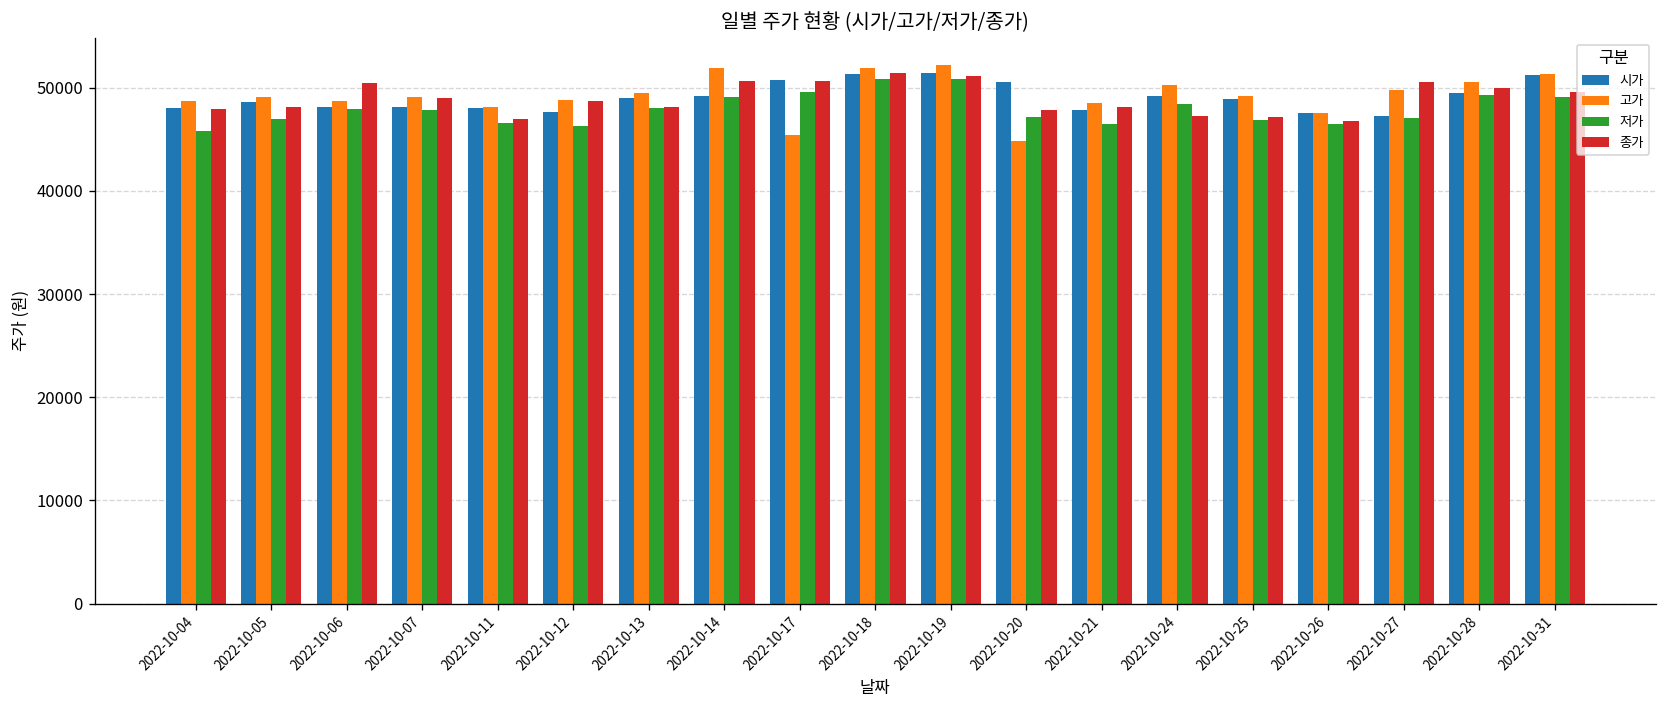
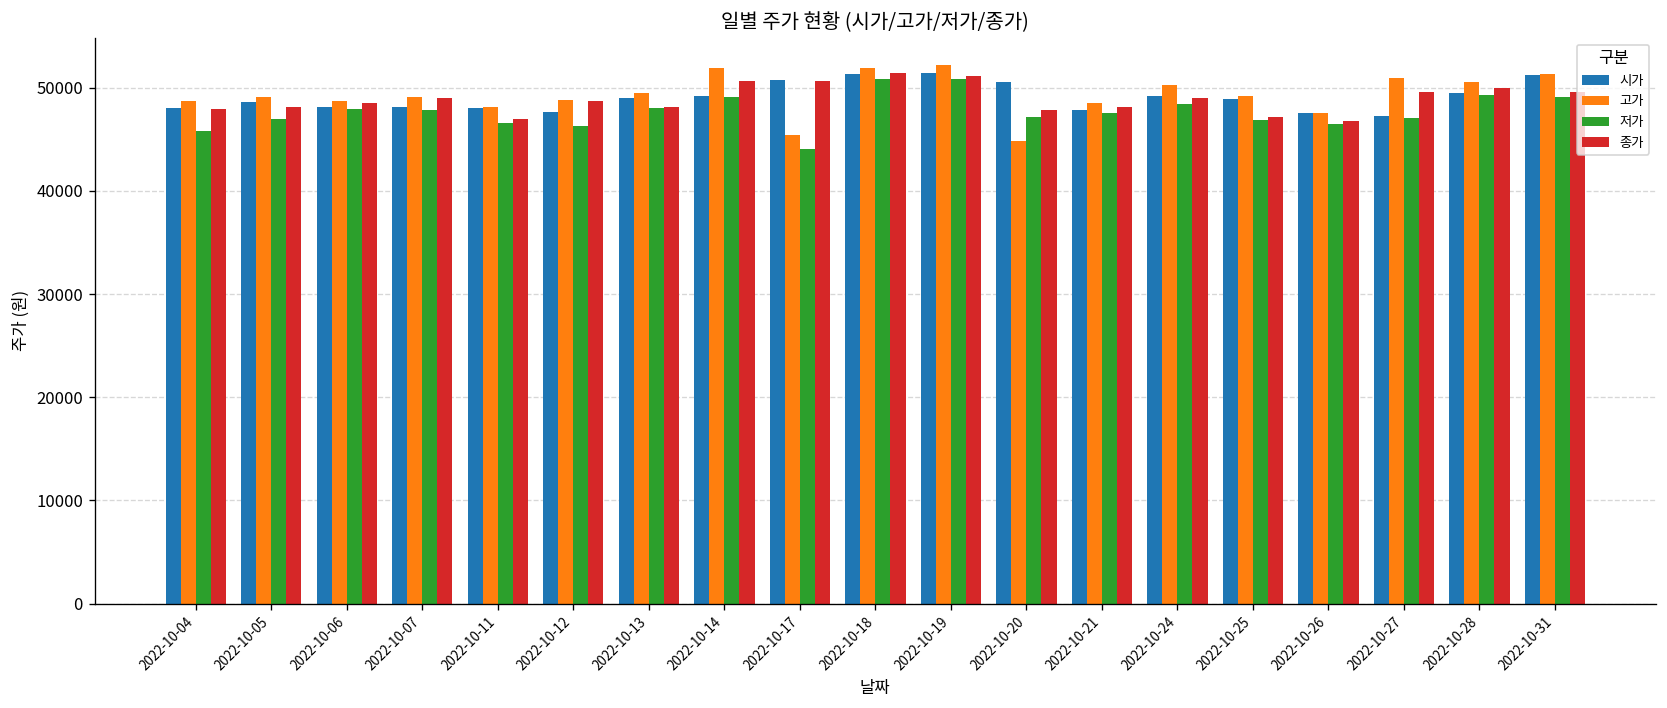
  {
    "시가": {
      "2022-10-04": 48000,
      "2022-10-05": 49000,
      "2022-10-06": 48000,
      "2022-10-07": 48000,
      "2022-10-11": 48000,
      "2022-10-12": 48000,
      "2022-10-13": 49000,
      "2022-10-14": 49000,
      "2022-10-17": 51000,
      "2022-10-18": 51000,
      "2022-10-19": 51000,
      "2022-10-20": 51000,
      "2022-10-21": 48000,
      "2022-10-24": 49000,
      "2022-10-25": 49000,
      "2022-10-26": 48000,
      "2022-10-27": 47000,
      "2022-10-28": 50000,
      "2022-10-31": 51000
    },
    "고가": {
      "2022-10-04": 49000,
      "2022-10-05": 49000,
      "2022-10-06": 49000,
      "2022-10-07": 49000,
      "2022-10-11": 48000,
      "2022-10-12": 49000,
      "2022-10-13": 49000,
      "2022-10-14": 52000,
      "2022-10-17": 45000,
      "2022-10-18": 52000,
      "2022-10-19": 52000,
      "2022-10-20": 45000,
      "2022-10-21": 49000,
      "2022-10-24": 50000,
      "2022-10-25": 49000,
      "2022-10-26": 48000,
-     "2022-10-27": 50000,
+     "2022-10-27": 51000,
      "2022-10-28": 51000,
      "2022-10-31": 51000
    },
    "저가": {
      "2022-10-04": 46000,
      "2022-10-05": 47000,
      "2022-10-06": 48000,
      "2022-10-07": 48000,
      "2022-10-11": 47000,
      "2022-10-12": 46000,
      "2022-10-13": 48000,
      "2022-10-14": 49000,
-     "2022-10-17": 50000,
+     "2022-10-17": 44000,
      "2022-10-18": 51000,
      "2022-10-19": 51000,
      "2022-10-20": 47000,
-     "2022-10-21": 46000,
+     "2022-10-21": 48000,
      "2022-10-24": 48000,
      "2022-10-25": 47000,
      "2022-10-26": 46000,
      "2022-10-27": 47000,
      "2022-10-28": 49000,
      "2022-10-31": 49000
    },
    "종가": {
      "2022-10-04": 48000,
      "2022-10-05": 48000,
-     "2022-10-06": 50000,
+     "2022-10-06": 49000,
      "2022-10-07": 49000,
      "2022-10-11": 47000,
      "2022-10-12": 49000,
      "2022-10-13": 48000,
      "2022-10-14": 51000,
      "2022-10-17": 51000,
      "2022-10-18": 51000,
      "2022-10-19": 51000,
      "2022-10-20": 48000,
      "2022-10-21": 48000,
-     "2022-10-24": 47000,
+     "2022-10-24": 49000,
      "2022-10-25": 47000,
      "2022-10-26": 47000,
-     "2022-10-27": 51000,
+     "2022-10-27": 50000,
      "2022-10-28": 50000
    }
  }
